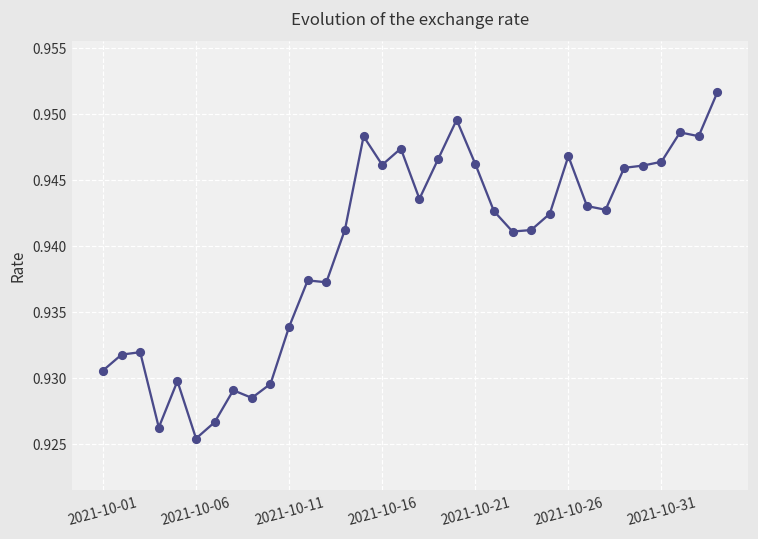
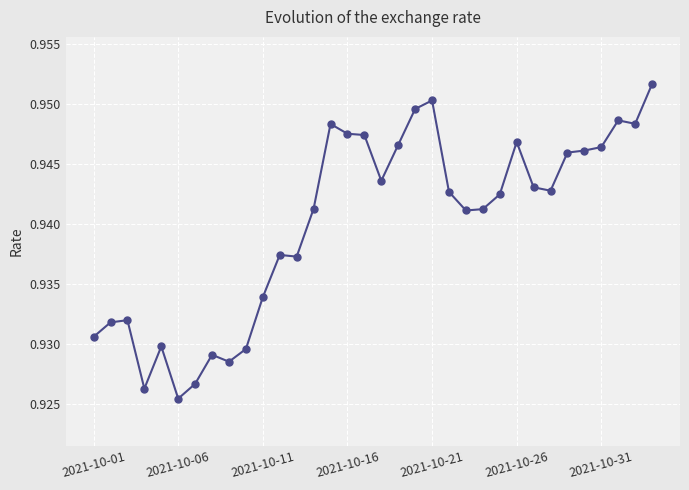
  {
    "2021-10-01": 0.9306,
    "2021-10-06": 0.9254,
    "2021-10-11": 0.9339,
-   "2021-10-16": 0.9462,
-   "2021-10-21": 0.9463,
+   "2021-10-16": 0.9475,
+   "2021-10-21": 0.9503,
    "2021-10-26": 0.9468,
    "2021-10-31": 0.9464
  }
